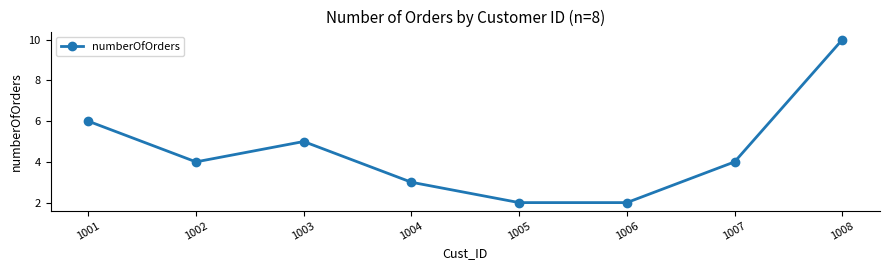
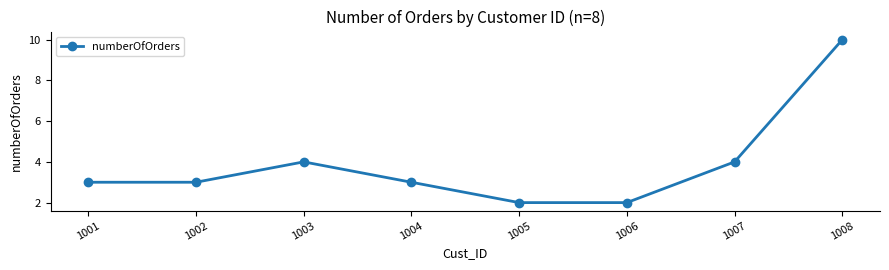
  {
-   "1001": 6,
-   "1002": 4,
-   "1003": 5,
+   "1001": 3,
+   "1002": 3,
+   "1003": 4,
    "1004": 3,
    "1005": 2,
    "1006": 2,
    "1007": 4,
    "1008": 10
  }
